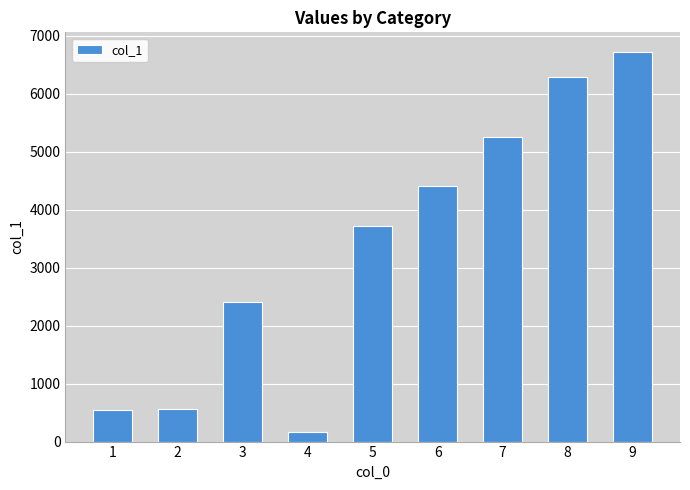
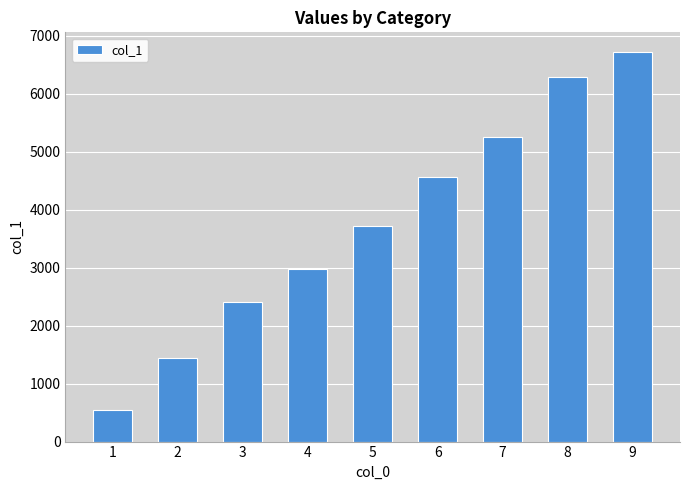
  {
    "1": 500,
-   "2": 600,
+   "2": 1400,
    "3": 2400,
-   "4": 200,
+   "4": 3000,
    "5": 3700,
-   "6": 4400,
+   "6": 4600,
    "7": 5300,
    "8": 6300,
    "9": 6700
  }
